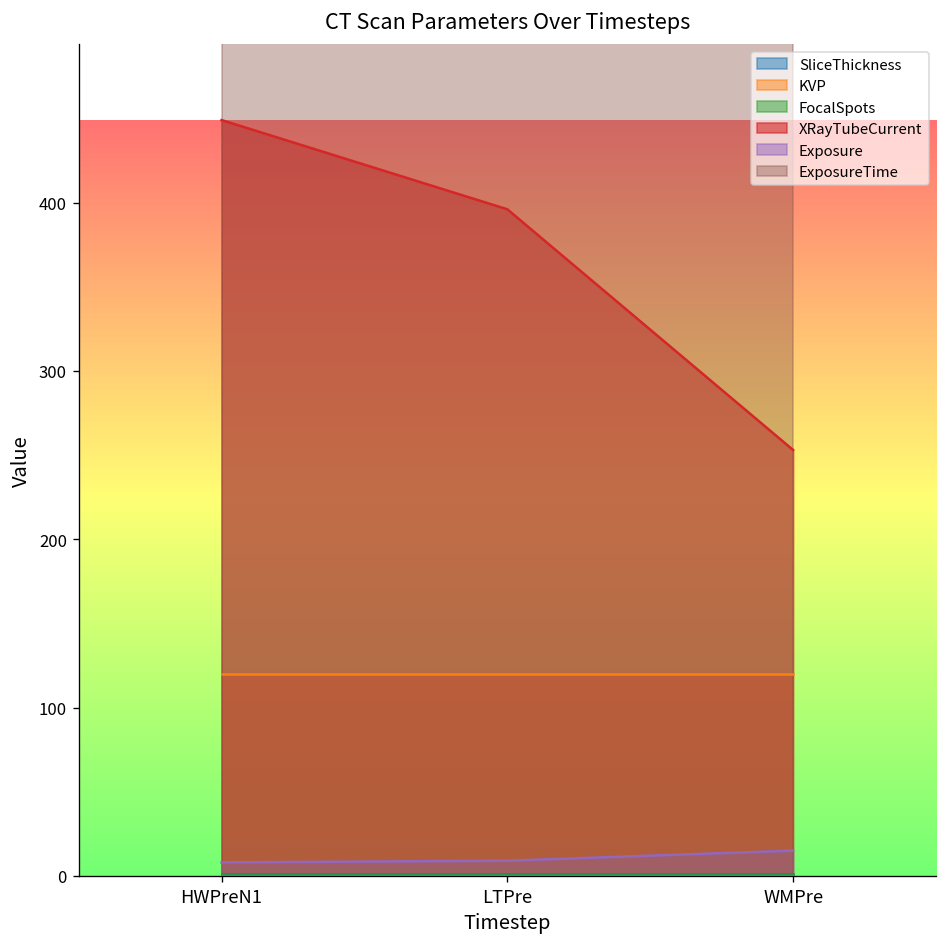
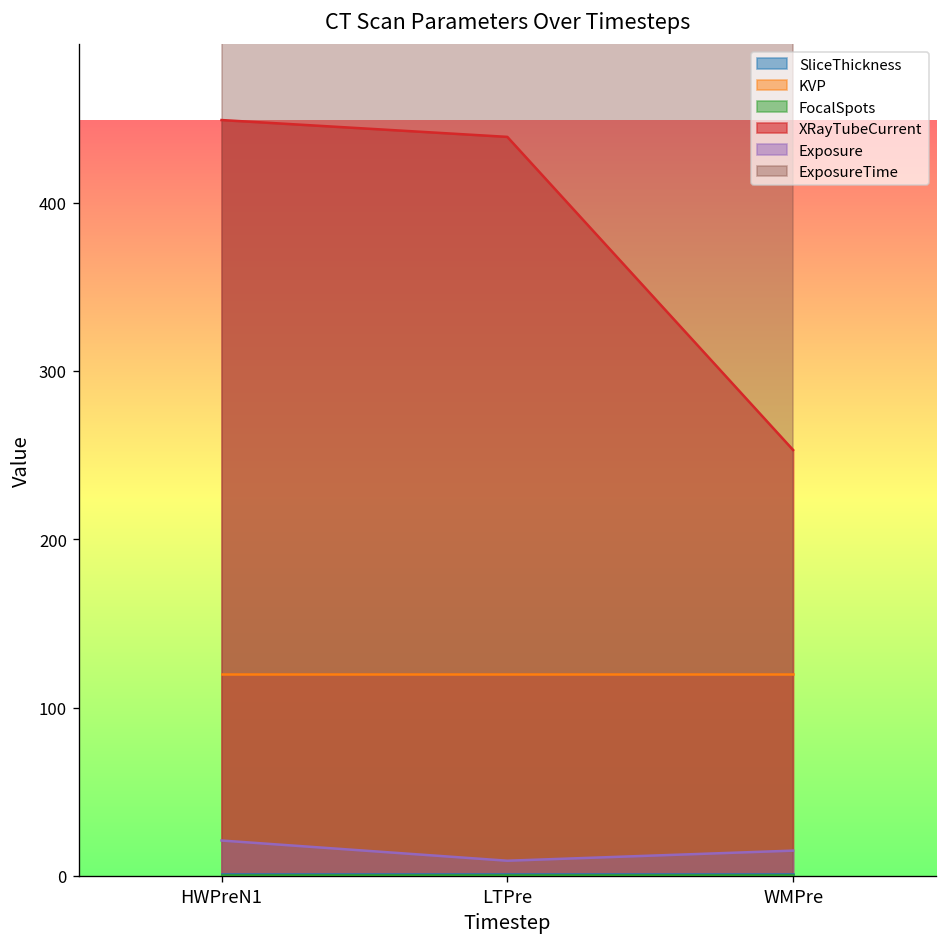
  {
    "KVP": {
      "HWPreN1": 120,
      "LTPre": 120,
      "WMPre": 120
    },
    "XRayTubeCurrent": {
      "HWPreN1": 449,
-     "LTPre": 396,
+     "LTPre": 439,
      "WMPre": 253
    },
    "Exposure": {
-     "HWPreN1": 8,
+     "HWPreN1": 21,
      "LTPre": 9,
      "WMPre": 15
    }
  }
